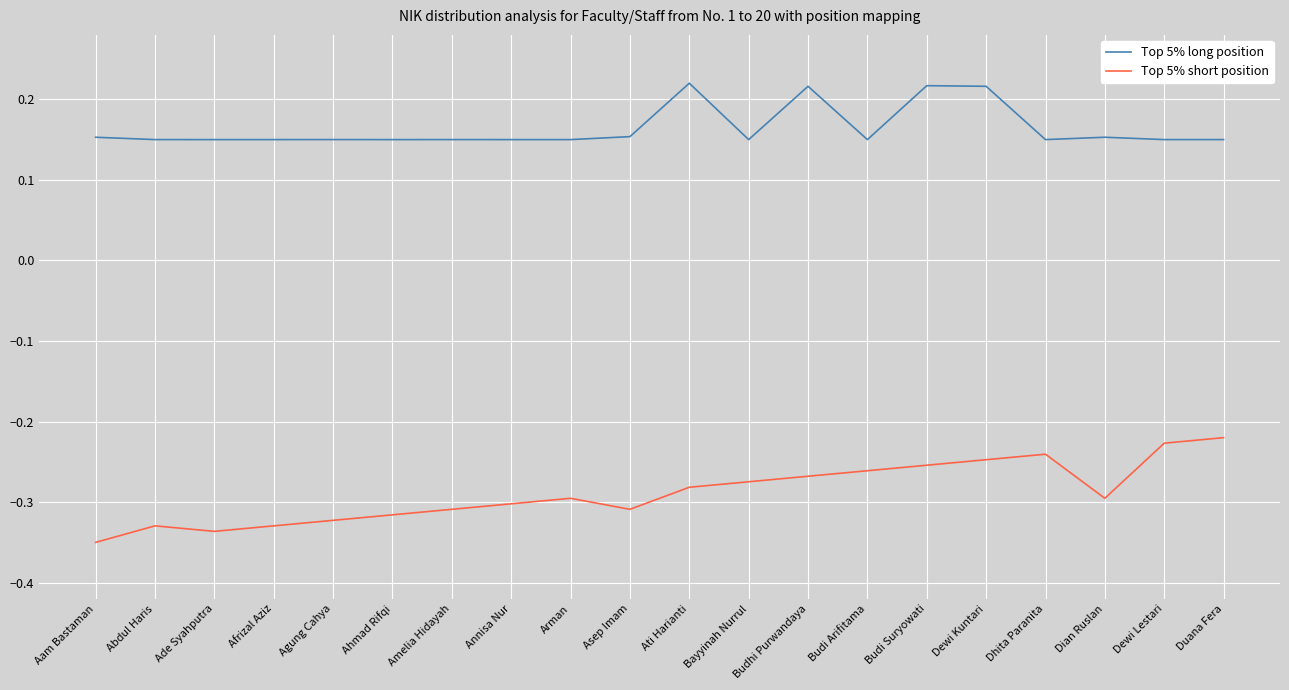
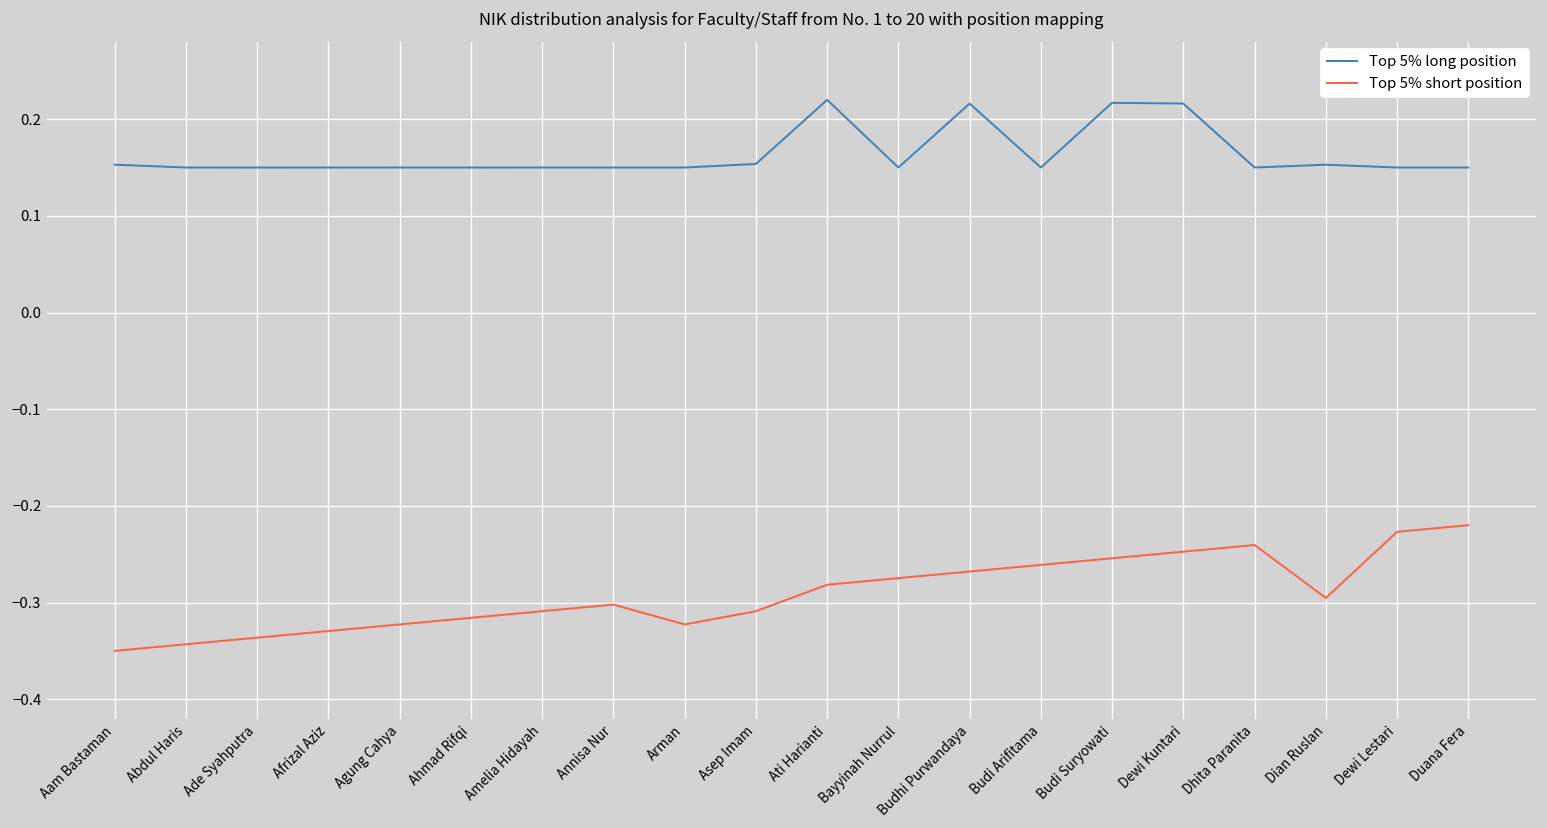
  {
    "Top 5% long position": {
      "Aam Bastaman": 0.15,
      "Abdul Haris": 0.15,
      "Ade Syahputra": 0.15,
      "Afrizal Aziz": 0.15,
      "Agung Cahya": 0.15,
      "Ahmad Rifqi": 0.15,
      "Amelia Hidayah": 0.15,
      "Annisa Nur": 0.15,
      "Arman": 0.15,
      "Asep Imam": 0.15,
      "Ati Harianti": 0.22,
      "Bayyinah Nurrul": 0.15,
      "Budhi Purwandaya": 0.22,
      "Budi Arifitama": 0.15,
      "Budi Suryowati": 0.22,
      "Dewi Kuntari": 0.22,
      "Dhita Paranita": 0.15,
      "Dian Ruslan": 0.15,
      "Dewi Lestari": 0.15,
      "Duana Fera": 0.15
    },
    "Top 5% short position": {
      "Aam Bastaman": -0.35,
-     "Abdul Haris": -0.33,
+     "Abdul Haris": -0.34,
      "Ade Syahputra": -0.34,
      "Afrizal Aziz": -0.33,
      "Agung Cahya": -0.32,
      "Ahmad Rifqi": -0.32,
      "Amelia Hidayah": -0.31,
      "Annisa Nur": -0.30,
-     "Arman": -0.30,
+     "Arman": -0.32,
      "Asep Imam": -0.31,
      "Ati Harianti": -0.28,
      "Bayyinah Nurrul": -0.27,
      "Budhi Purwandaya": -0.27,
      "Budi Arifitama": -0.26,
      "Budi Suryowati": -0.25,
      "Dewi Kuntari": -0.25,
      "Dhita Paranita": -0.24,
      "Dian Ruslan": -0.30,
      "Dewi Lestari": -0.23,
      "Duana Fera": -0.22
    }
  }
